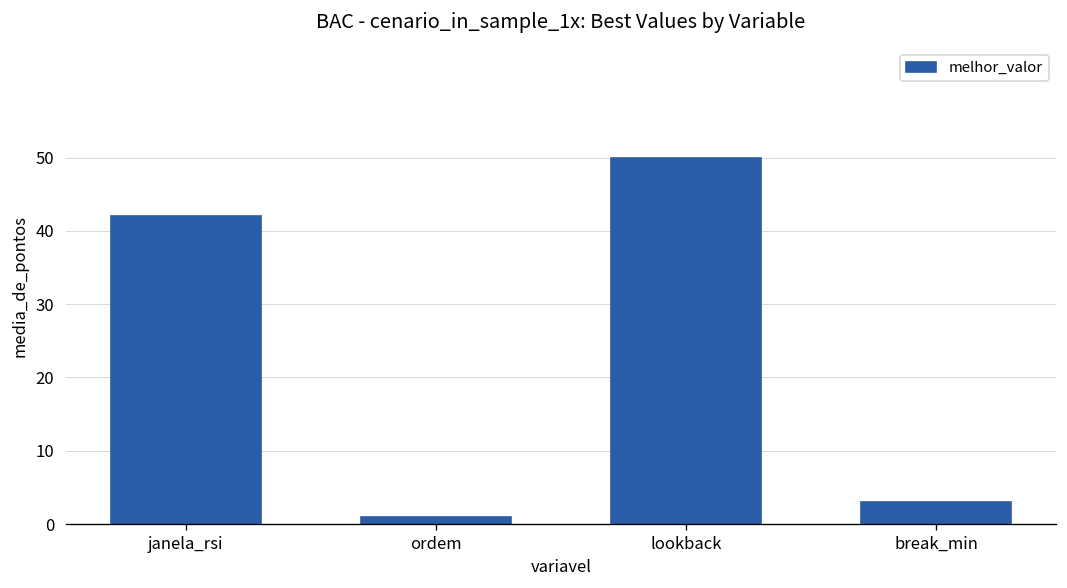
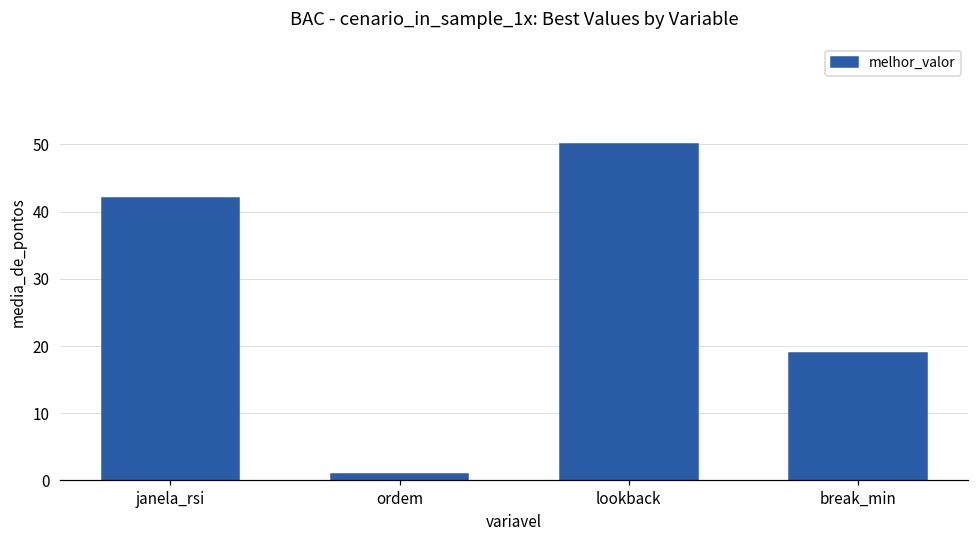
  {
    "janela_rsi": 42,
    "ordem": 1,
    "lookback": 50,
-   "break_min": 3
+   "break_min": 19
  }
